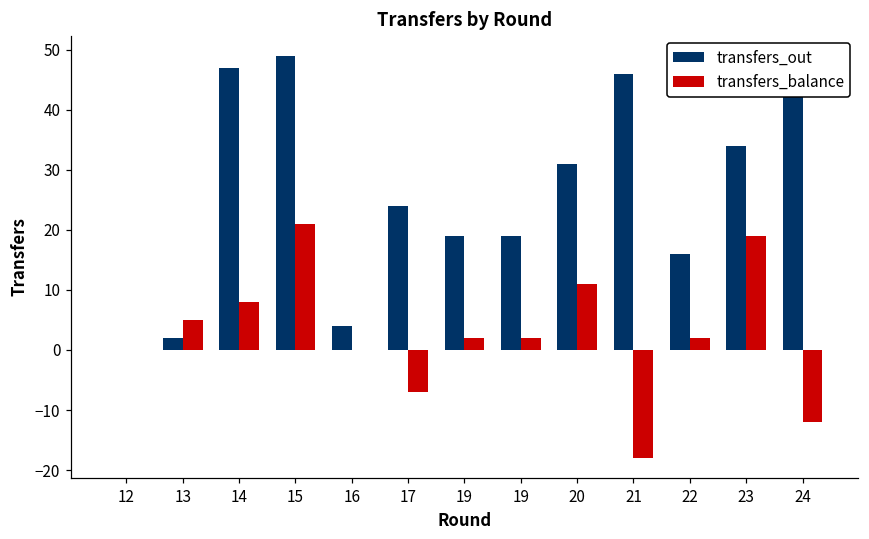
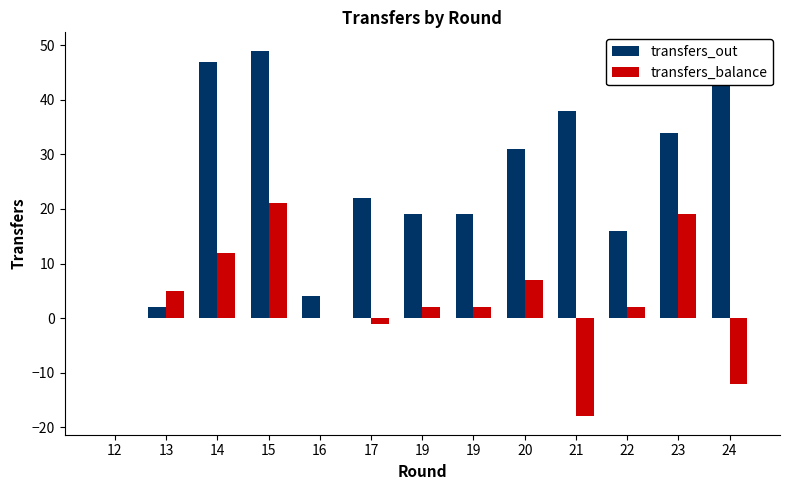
  {
    "transfers_out": {
      "12": 0,
      "13": 2,
      "14": 47,
      "15": 49,
      "16": 4,
-     "17": 24,
+     "17": 22,
      "20": 31,
-     "21": 46,
+     "21": 38,
      "22": 16,
      "23": 34
    },
    "transfers_balance": {
      "12": 0,
      "13": 5,
-     "14": 8,
+     "14": 12,
      "15": 21,
      "16": 0,
-     "17": -7,
-     "20": 11,
+     "17": -1,
+     "20": 7,
      "21": -18,
      "22": 2,
      "23": 19,
      "24": -12
    }
  }
